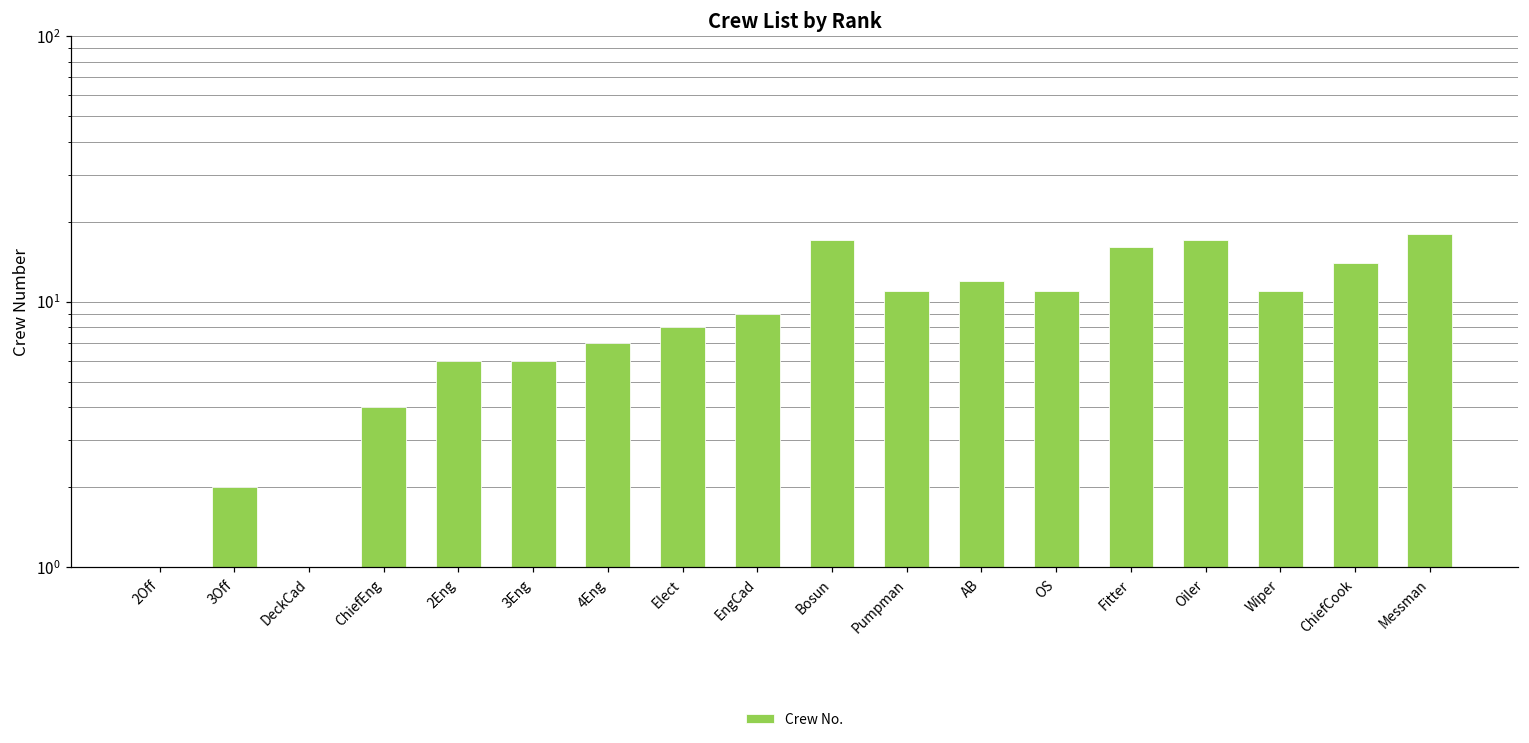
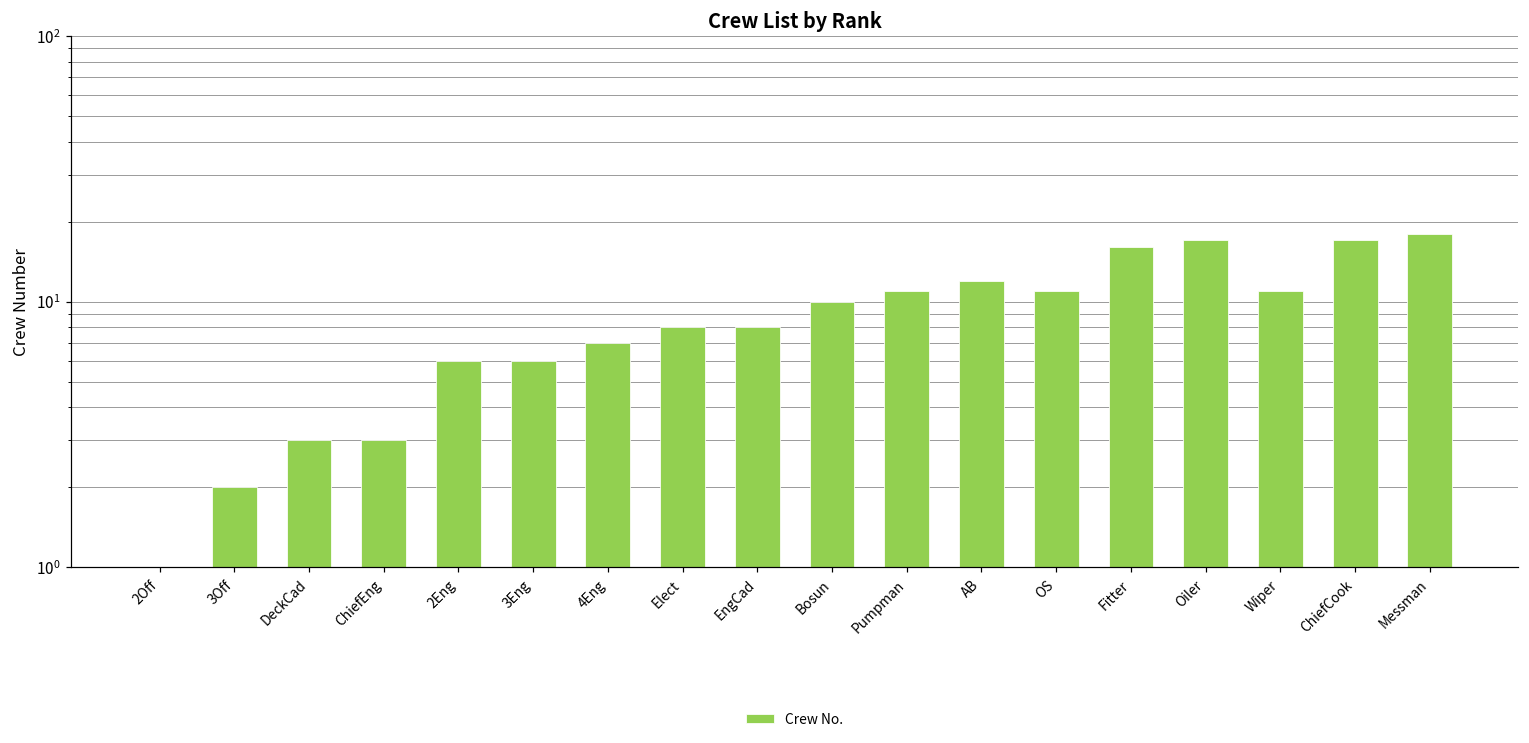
  {
    "2Off": 1,
    "3Off": 2,
-   "DeckCad": 1,
-   "ChiefEng": 4,
+   "DeckCad": 3,
+   "ChiefEng": 3,
    "2Eng": 6,
    "3Eng": 6,
    "4Eng": 7,
    "Elect": 8,
-   "EngCad": 9,
-   "Bosun": 17,
+   "EngCad": 8,
+   "Bosun": 10,
    "Pumpman": 11,
    "AB": 12,
    "OS": 11,
    "Fitter": 16,
    "Oiler": 17,
    "Wiper": 11,
-   "ChiefCook": 14,
+   "ChiefCook": 17,
    "Messman": 18
  }
